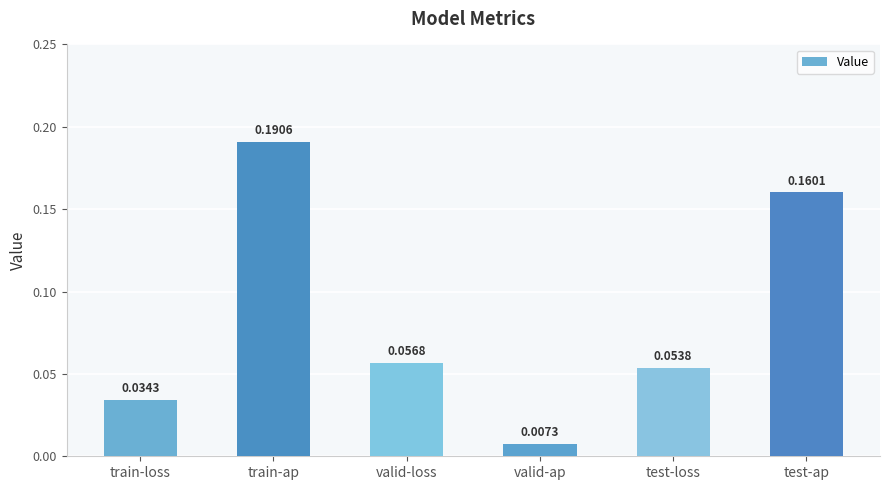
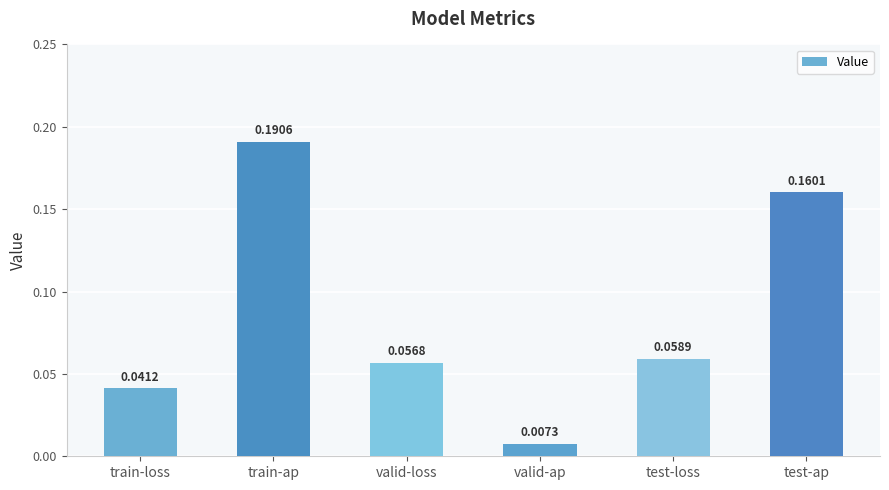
  {
-   "train-loss": 0.0343,
+   "train-loss": 0.0412,
    "train-ap": 0.1906,
    "valid-loss": 0.0568,
    "valid-ap": 0.0073,
-   "test-loss": 0.0538,
+   "test-loss": 0.0589,
    "test-ap": 0.1601
  }
